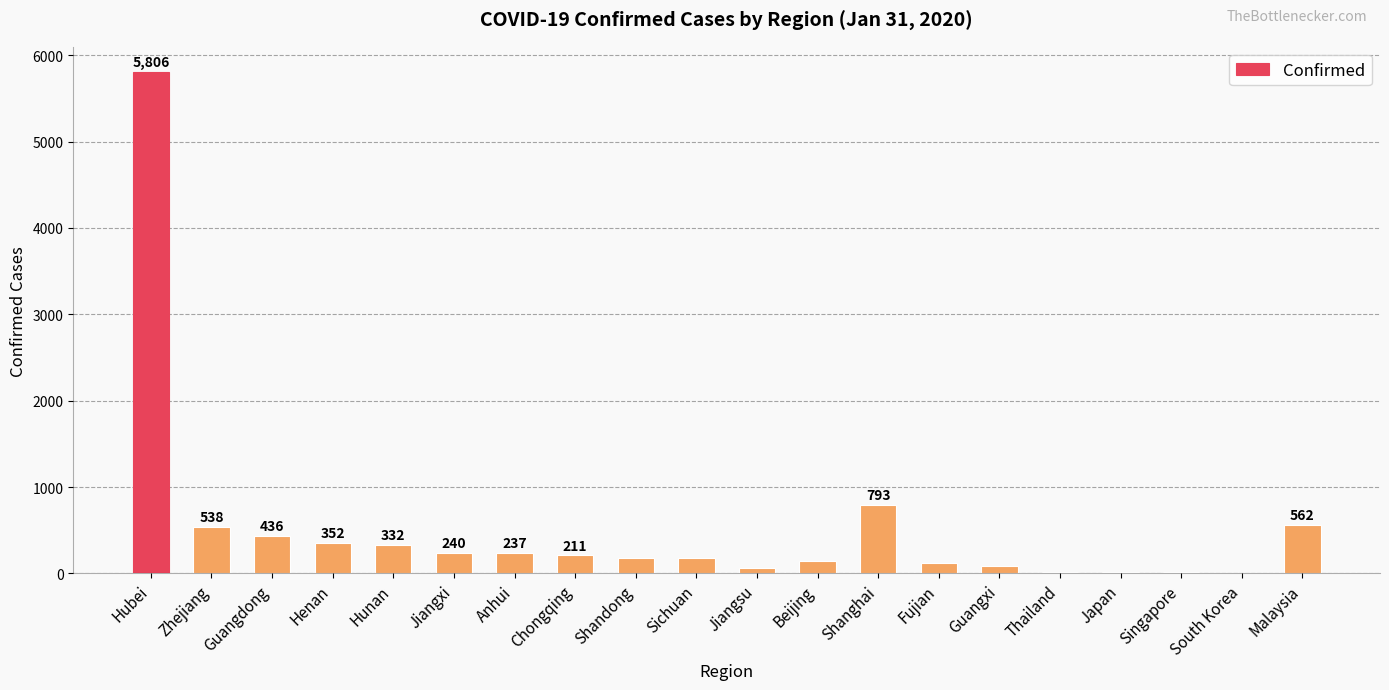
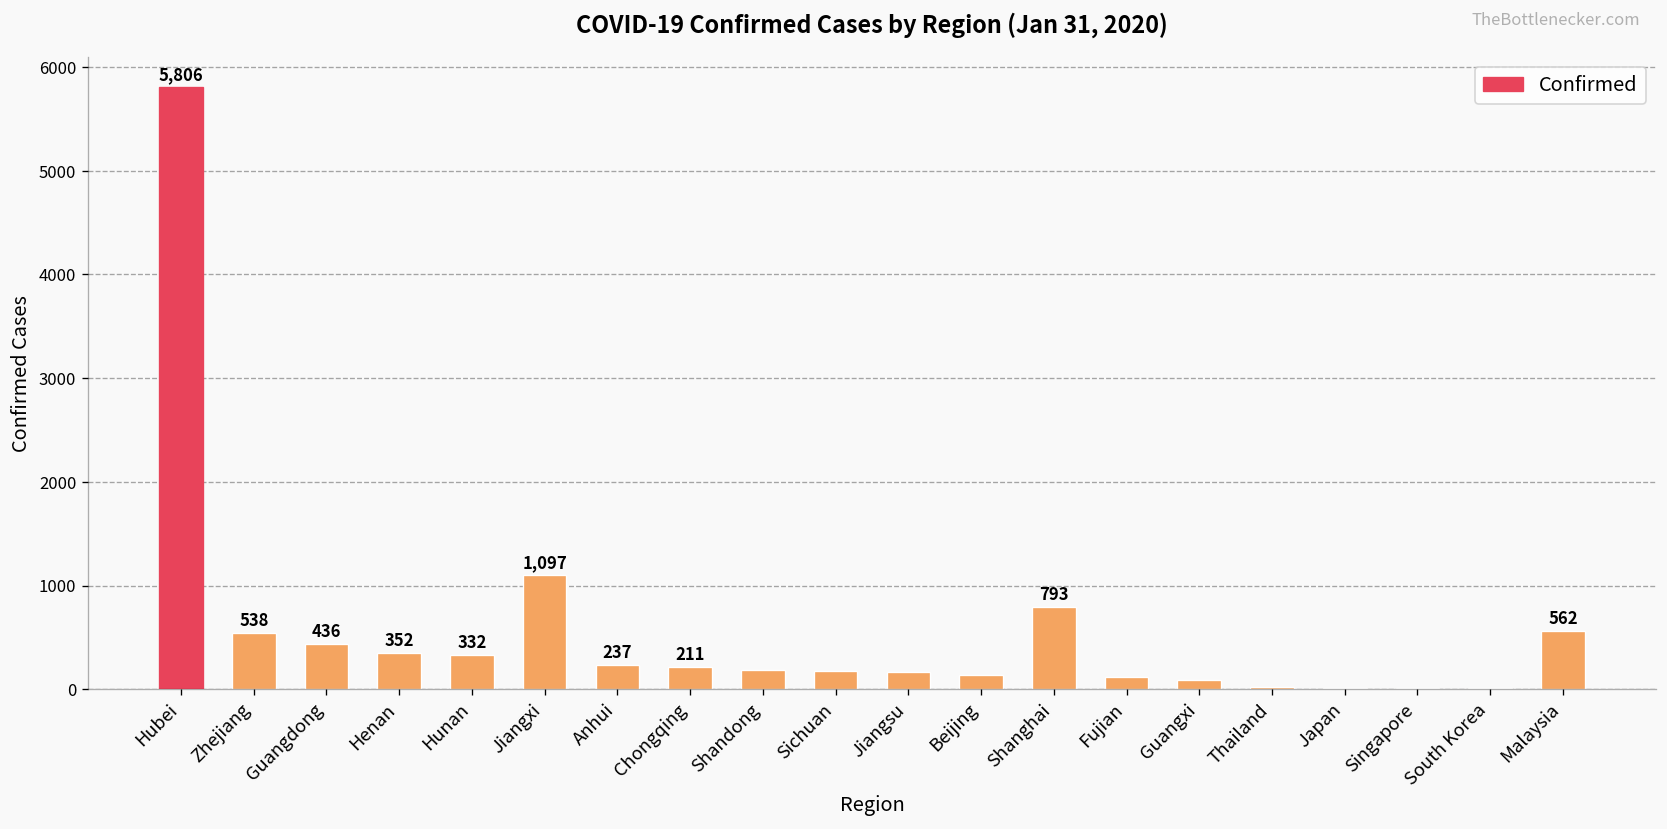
  {
    "Hubei": "5,806",
    "Zhejiang": "538",
    "Guangdong": "436",
    "Henan": "352",
    "Hunan": "332",
-   "Jiangxi": "240",
+   "Jiangxi": "1,097",
    "Anhui": "237",
    "Chongqing": "211",
-   "Jiangsu": "100",
+   "Jiangsu": "200",
    "Shanghai": "793",
    "Malaysia": "562"
  }
